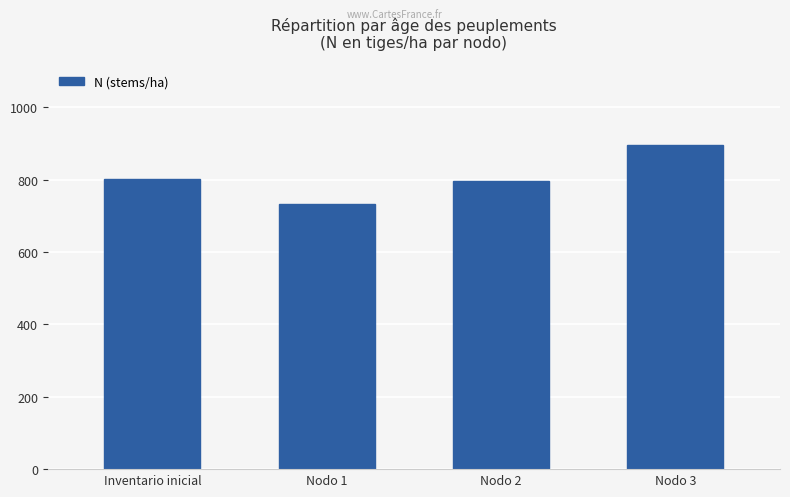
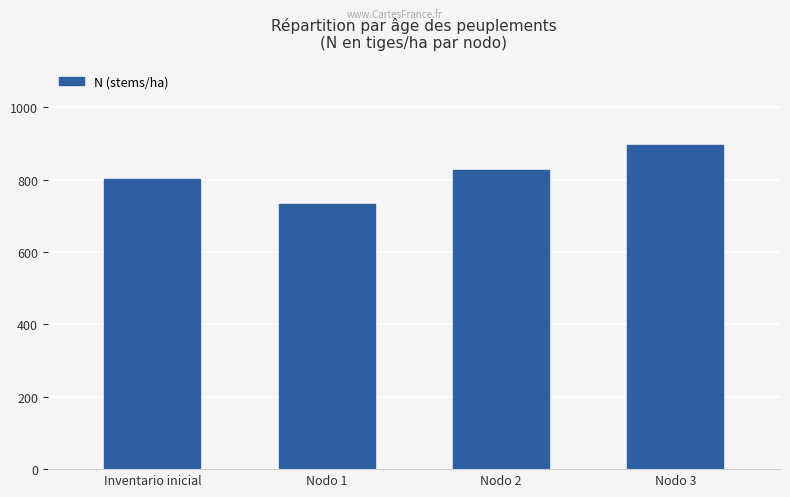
  {
    "Inventario inicial": 800,
    "Nodo 1": 730,
-   "Nodo 2": 800,
+   "Nodo 2": 830,
    "Nodo 3": 900
  }
